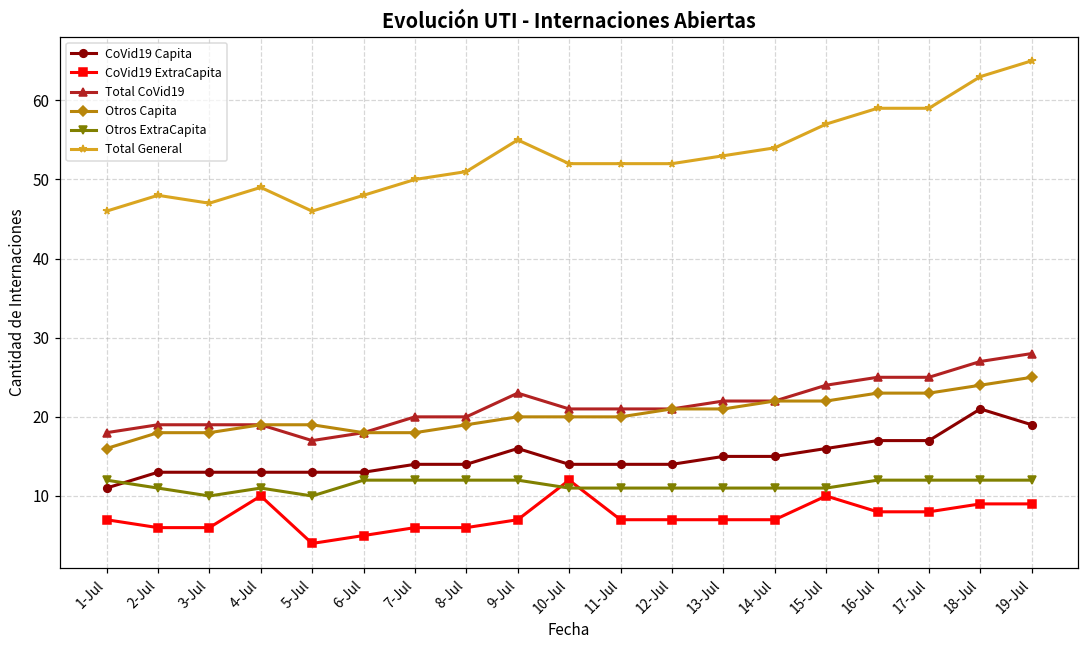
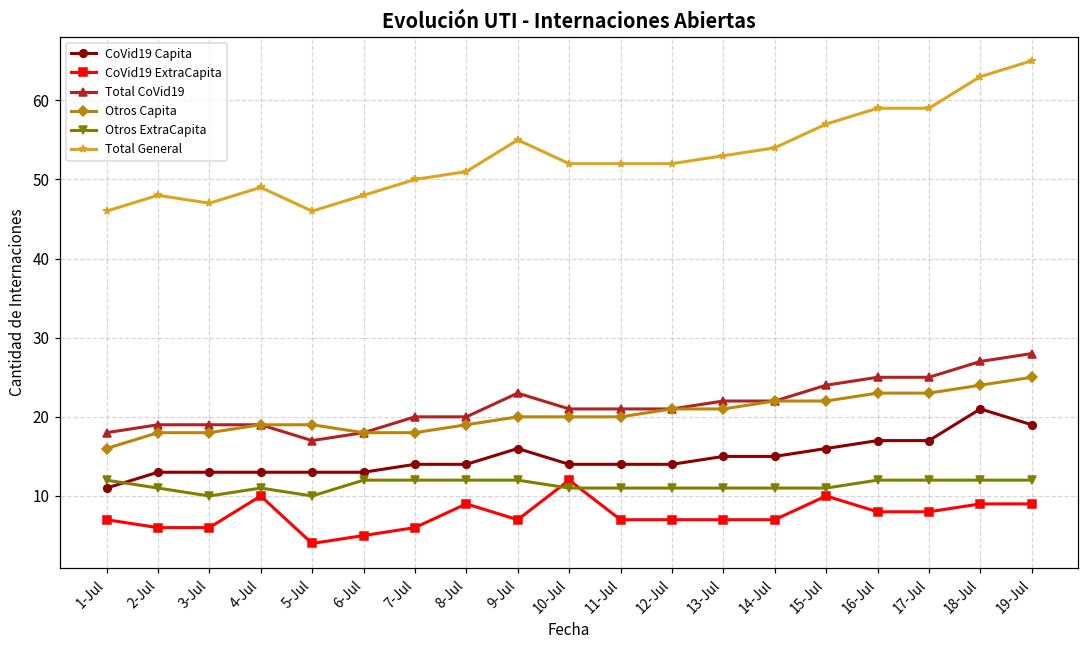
  {
    "CoVid19 Capita": {
      "1-Jul": 11,
      "2-Jul": 13,
      "3-Jul": 13,
      "4-Jul": 13,
      "5-Jul": 13,
      "6-Jul": 13,
      "7-Jul": 14,
      "8-Jul": 14,
      "9-Jul": 16,
      "10-Jul": 14,
      "11-Jul": 14,
      "12-Jul": 14,
      "13-Jul": 15,
      "14-Jul": 15,
      "15-Jul": 16,
      "16-Jul": 17,
      "17-Jul": 17,
      "18-Jul": 21,
      "19-Jul": 19
    },
    "CoVid19 ExtraCapita": {
      "1-Jul": 7,
      "2-Jul": 6,
      "3-Jul": 6,
      "4-Jul": 10,
      "5-Jul": 4,
      "6-Jul": 5,
      "7-Jul": 6,
-     "8-Jul": 6,
+     "8-Jul": 9,
      "9-Jul": 7,
      "10-Jul": 12,
      "11-Jul": 7,
      "12-Jul": 7,
      "13-Jul": 7,
      "14-Jul": 7,
      "15-Jul": 10,
      "16-Jul": 8,
      "17-Jul": 8,
      "18-Jul": 9,
      "19-Jul": 9
    },
    "Total CoVid19": {
      "1-Jul": 18,
      "2-Jul": 19,
      "3-Jul": 19,
      "5-Jul": 17,
      "7-Jul": 20,
      "8-Jul": 20,
      "9-Jul": 23,
      "10-Jul": 21,
      "11-Jul": 21,
      "13-Jul": 22,
      "15-Jul": 24,
      "16-Jul": 25,
      "17-Jul": 25,
      "18-Jul": 27,
      "19-Jul": 28
    }
  }
